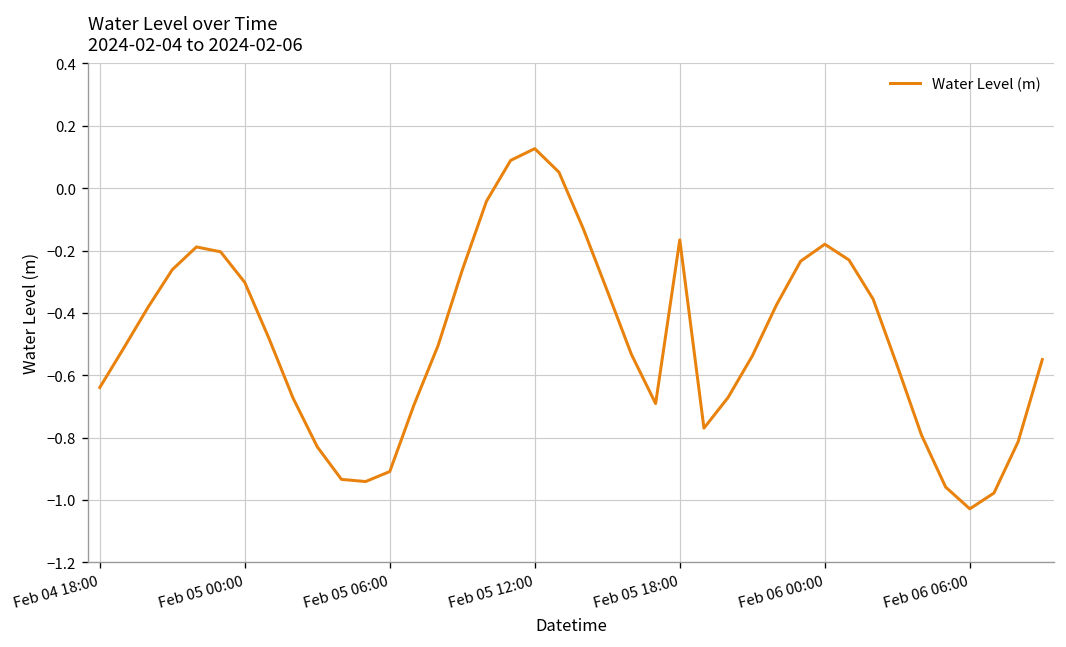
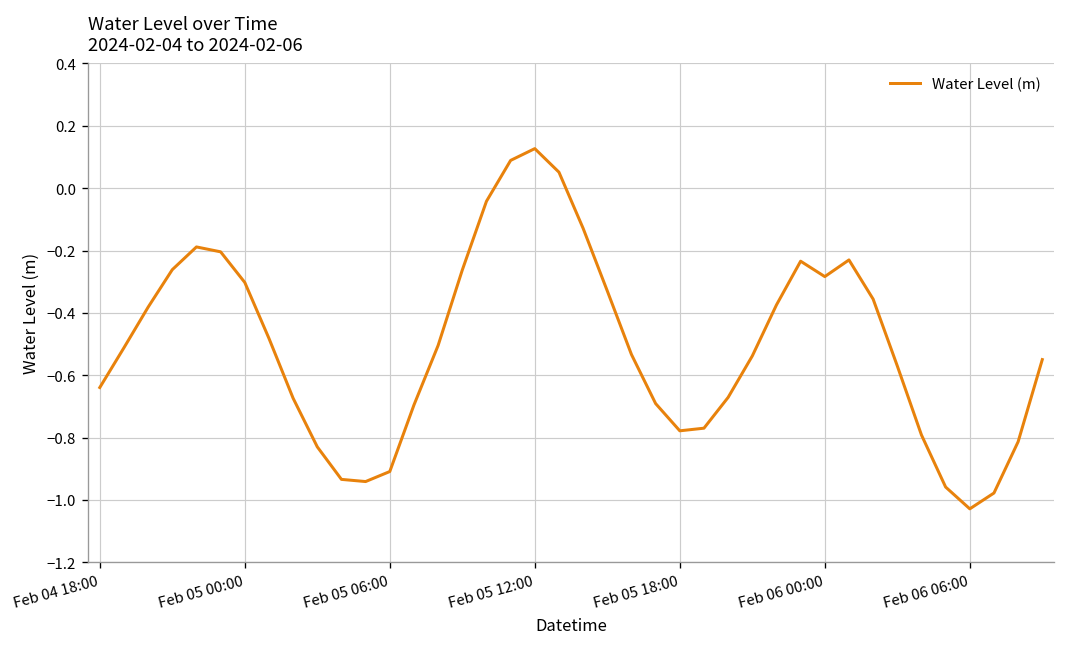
  {
    "Feb 04 18:00": -0.64,
    "Feb 05 00:00": -0.30,
    "Feb 05 06:00": -0.91,
    "Feb 05 12:00": 0.13,
-   "Feb 05 18:00": -0.17,
-   "Feb 06 00:00": -0.18,
+   "Feb 05 18:00": -0.78,
+   "Feb 06 00:00": -0.28,
    "Feb 06 06:00": -1.03
  }
